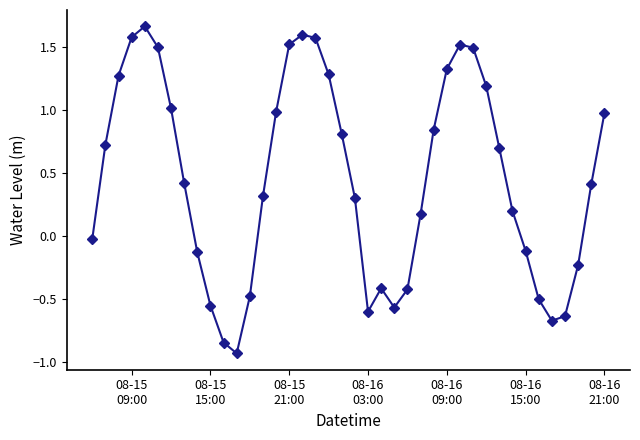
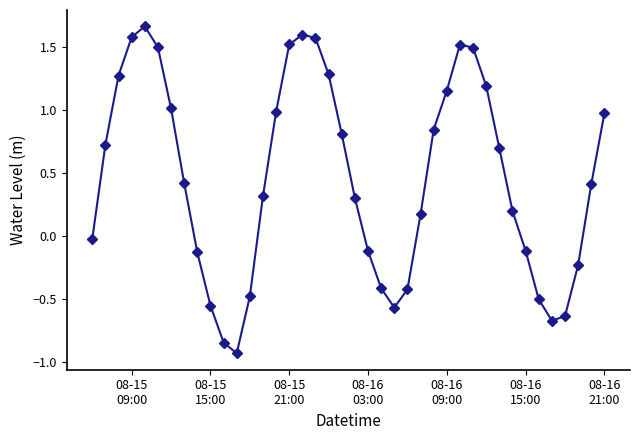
  {
    "08-15 09:00": 1.58,
    "08-15 15:00": -0.55,
    "08-15 21:00": 1.52,
-   "08-16 03:00": -0.60,
-   "08-16 09:00": 1.33,
+   "08-16 03:00": -0.12,
+   "08-16 09:00": 1.15,
    "08-16 15:00": -0.12,
    "08-16 21:00": 0.97
  }
